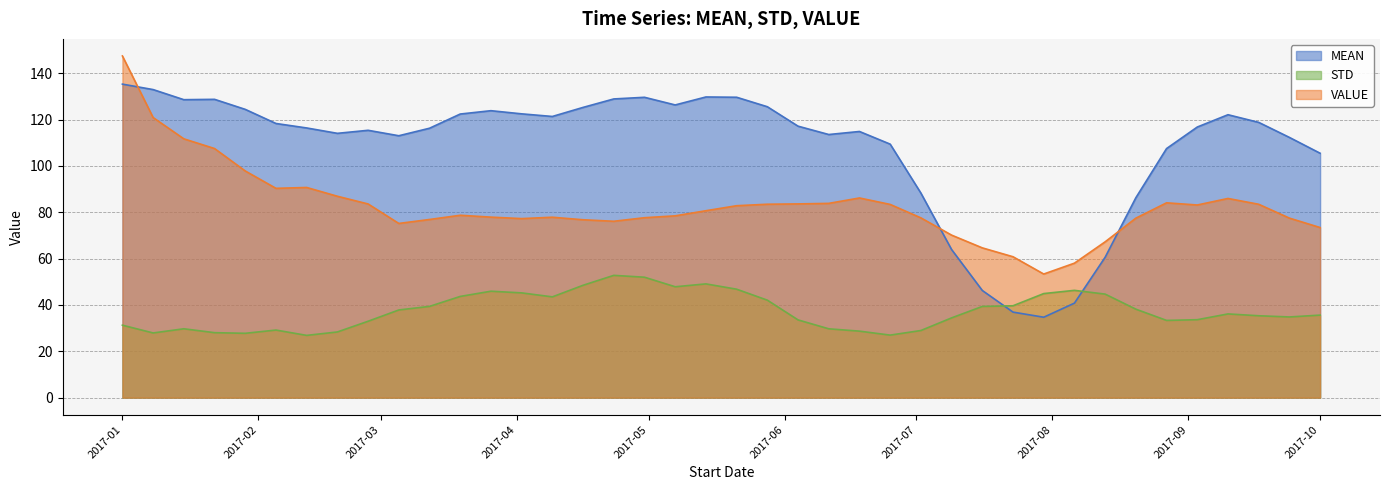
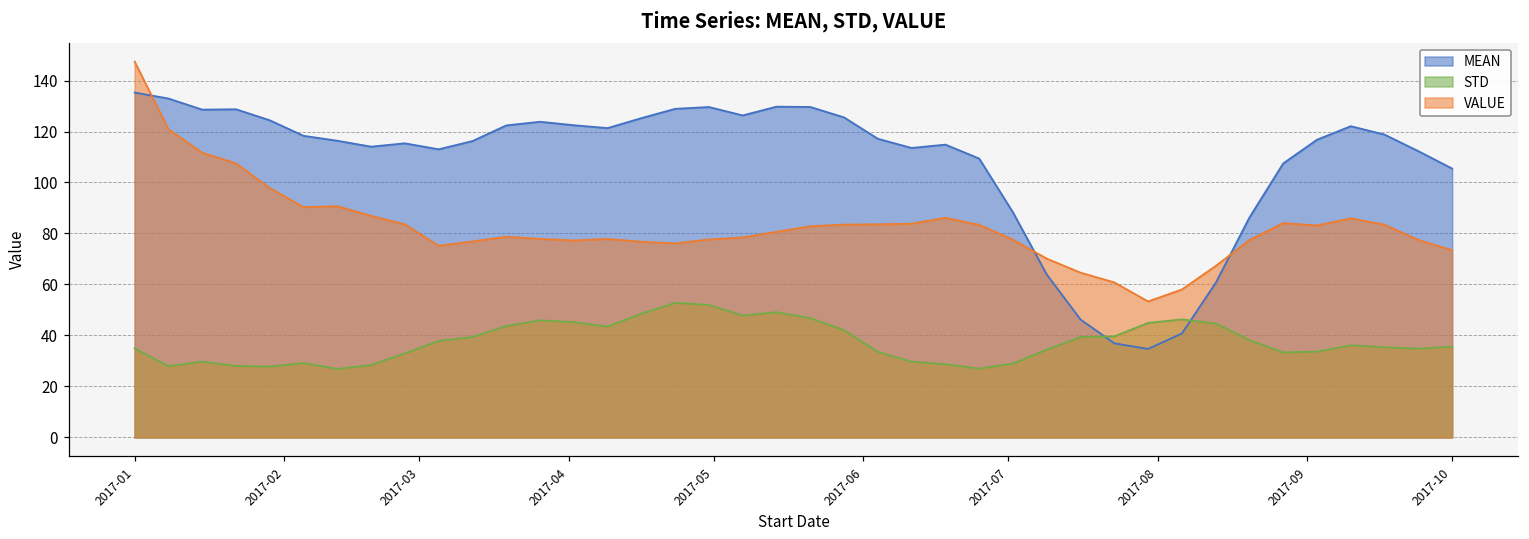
  {
    "MEAN": {
      "2017-01": 135,
      "2017-10": 105
    },
    "STD": {
-     "2017-01": 31,
+     "2017-01": 35,
      "2017-10": 36
    },
    "VALUE": {
      "2017-01": 147,
      "2017-10": 73
    }
  }
